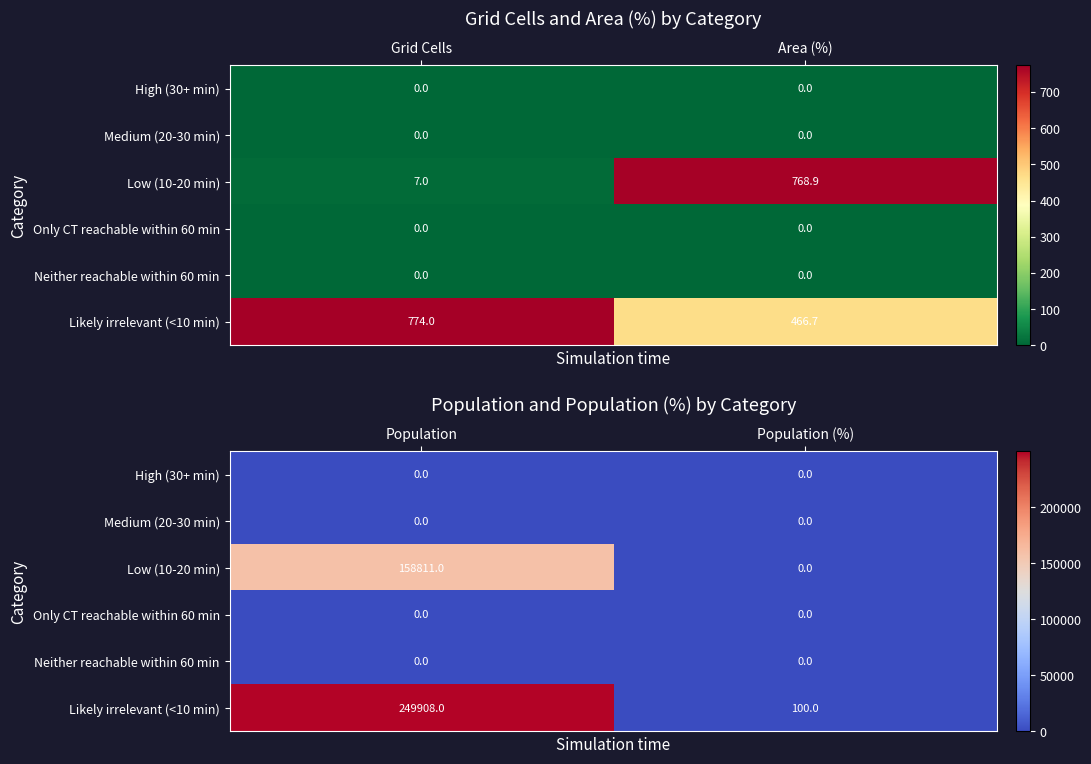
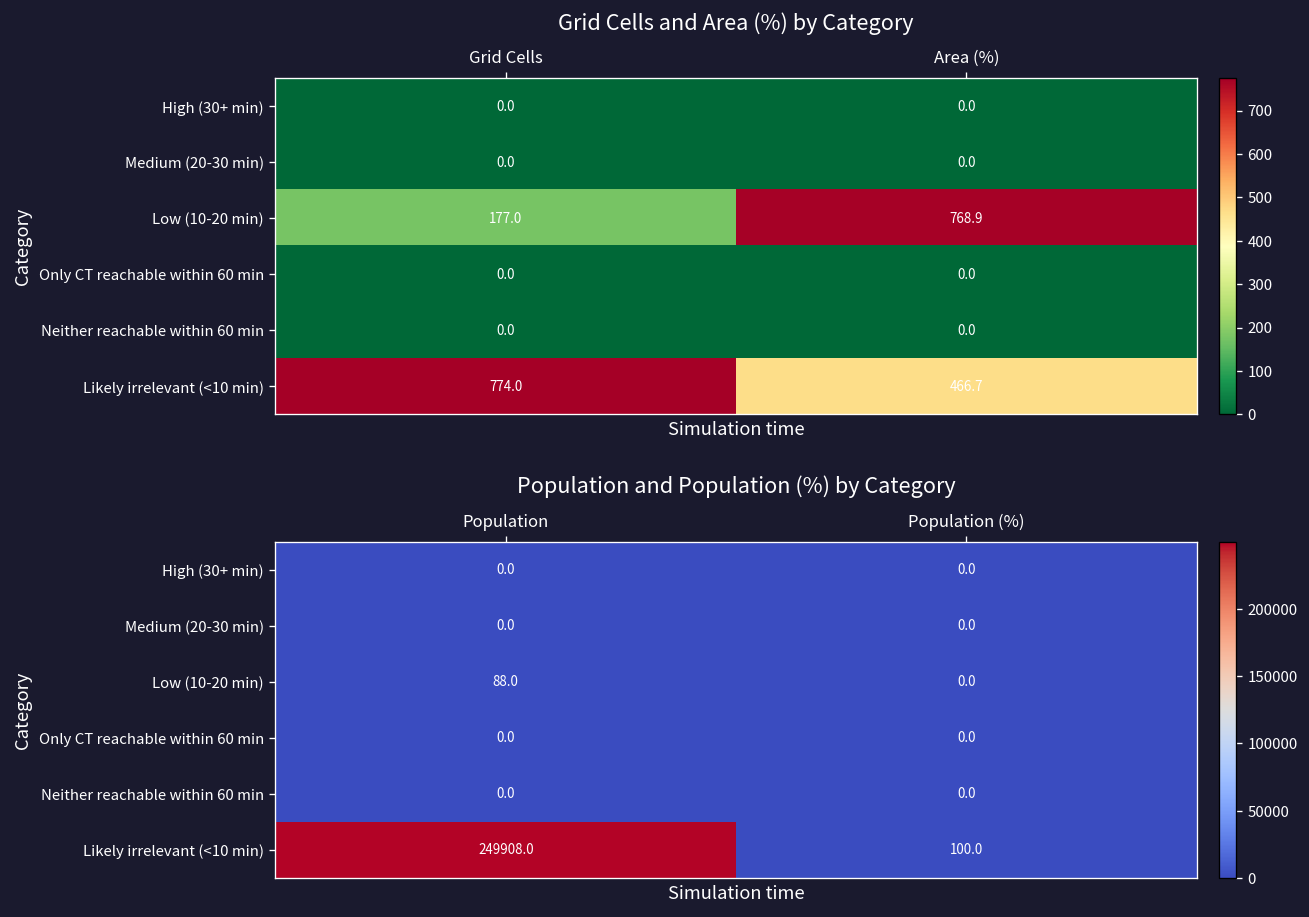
  {
    "Grid Cells and Area (%) by Category": {
      "High (30+ min)": {
        "Grid Cells": 0.0,
        "Area (%)": 0.0
      },
      "Medium (20-30 min)": {
        "Grid Cells": 0.0,
        "Area (%)": 0.0
      },
      "Low (10-20 min)": {
-       "Grid Cells": 7.0,
+       "Grid Cells": 177.0,
        "Area (%)": 768.9
      },
      "Only CT reachable within 60 min": {
        "Grid Cells": 0.0,
        "Area (%)": 0.0
      },
      "Neither reachable within 60 min": {
        "Grid Cells": 0.0,
        "Area (%)": 0.0
      },
      "Likely irrelevant (<10 min)": {
        "Grid Cells": 774.0,
        "Area (%)": 466.7
      }
    },
    "Population and Population (%) by Category": {
      "High (30+ min)": {
        "Population": 0.0,
        "Population (%)": 0.0
      },
      "Medium (20-30 min)": {
        "Population": 0.0,
        "Population (%)": 0.0
      },
      "Low (10-20 min)": {
-       "Population": 158811.0,
+       "Population": 88.0,
        "Population (%)": 0.0
      },
      "Only CT reachable within 60 min": {
        "Population": 0.0,
        "Population (%)": 0.0
      },
      "Neither reachable within 60 min": {
        "Population": 0.0,
        "Population (%)": 0.0
      },
      "Likely irrelevant (<10 min)": {
        "Population": 249908.0,
        "Population (%)": 100.0
      }
    }
  }
